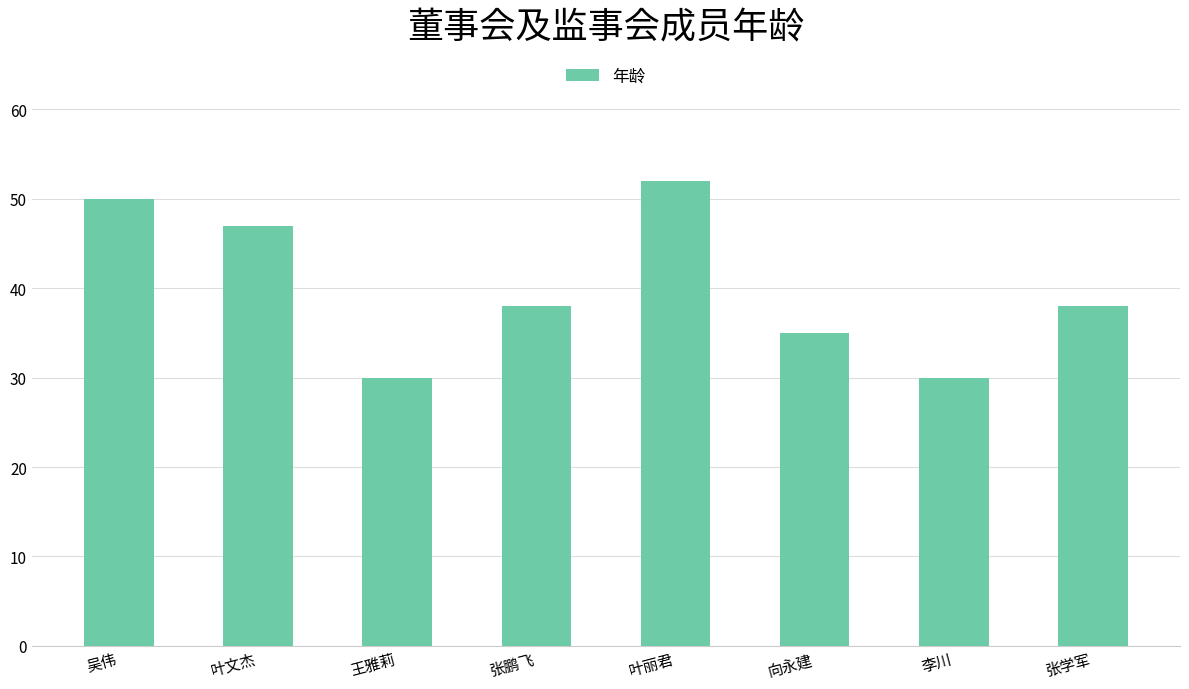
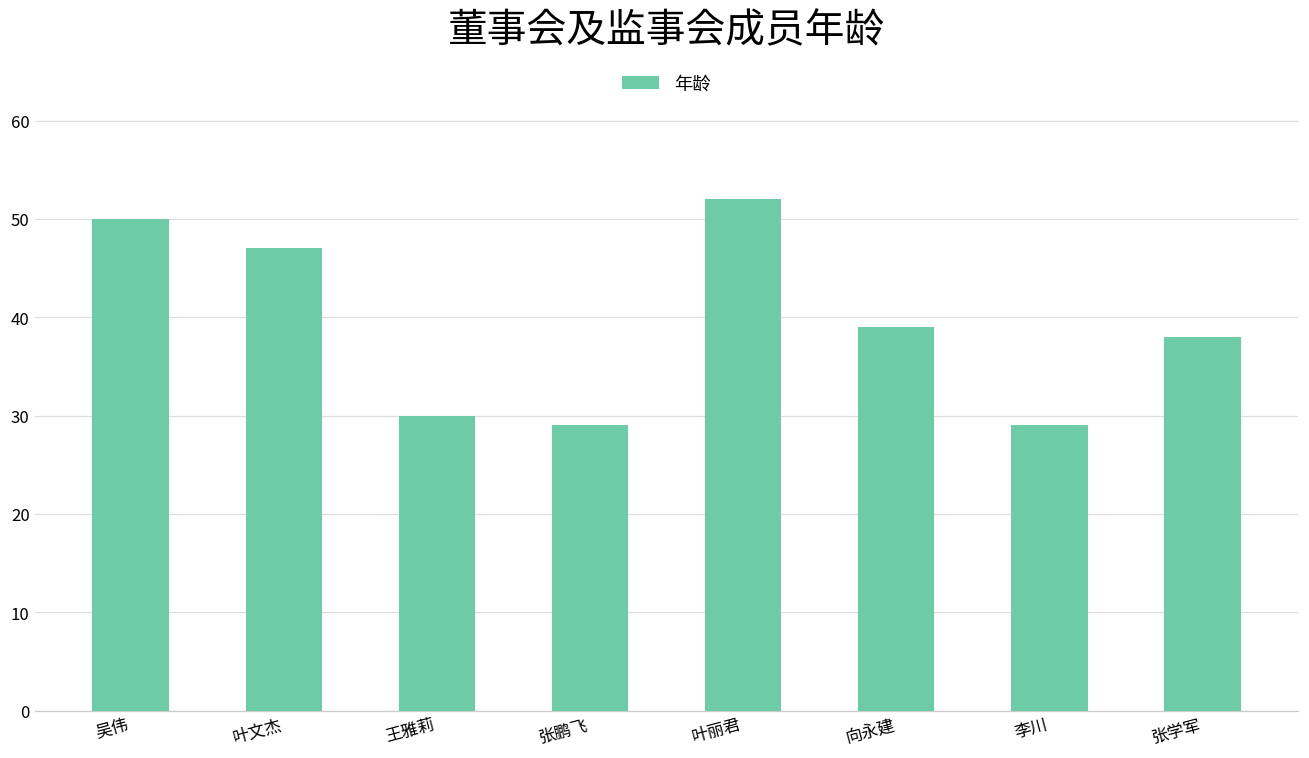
  {
    "吴伟": 50,
    "叶文杰": 47,
    "王雅莉": 30,
-   "张鹏飞": 38,
+   "张鹏飞": 29,
    "叶丽君": 52,
-   "向永建": 35,
-   "李川": 30,
+   "向永建": 39,
+   "李川": 29,
    "张学军": 38
  }
